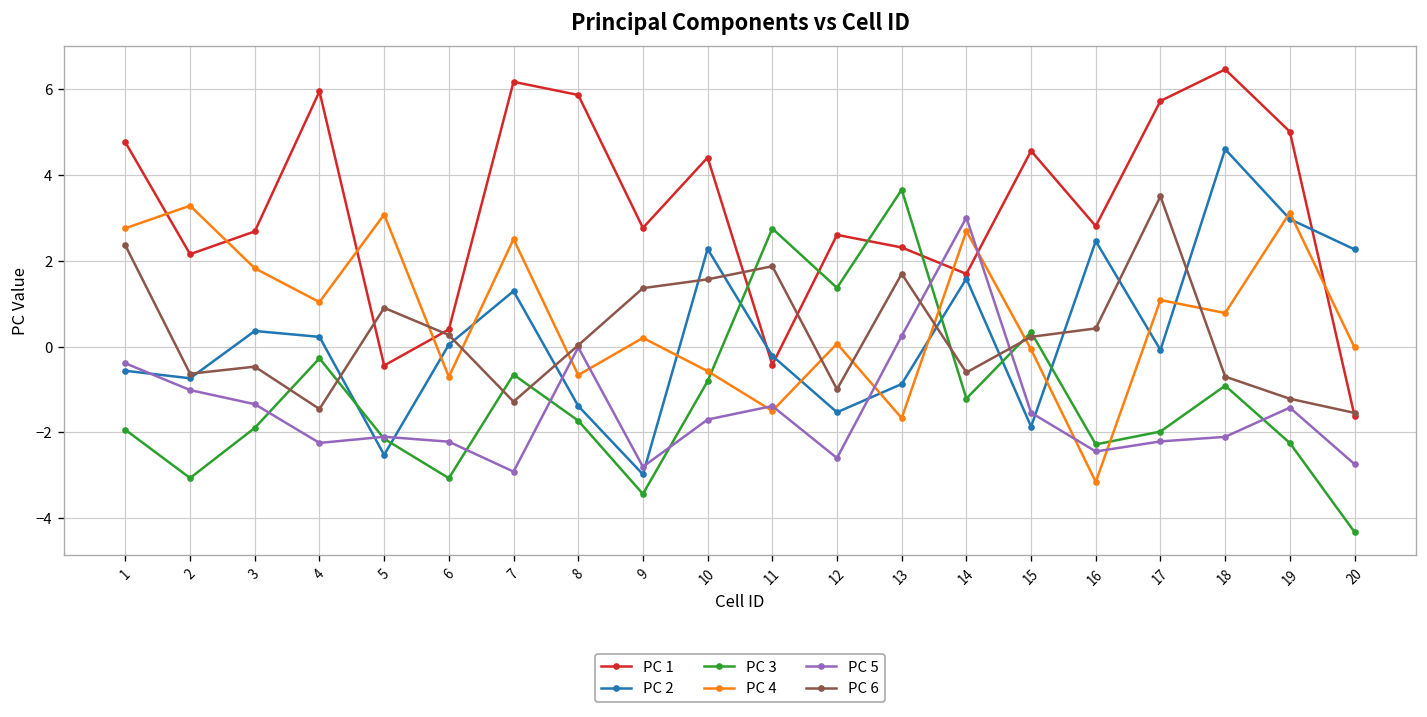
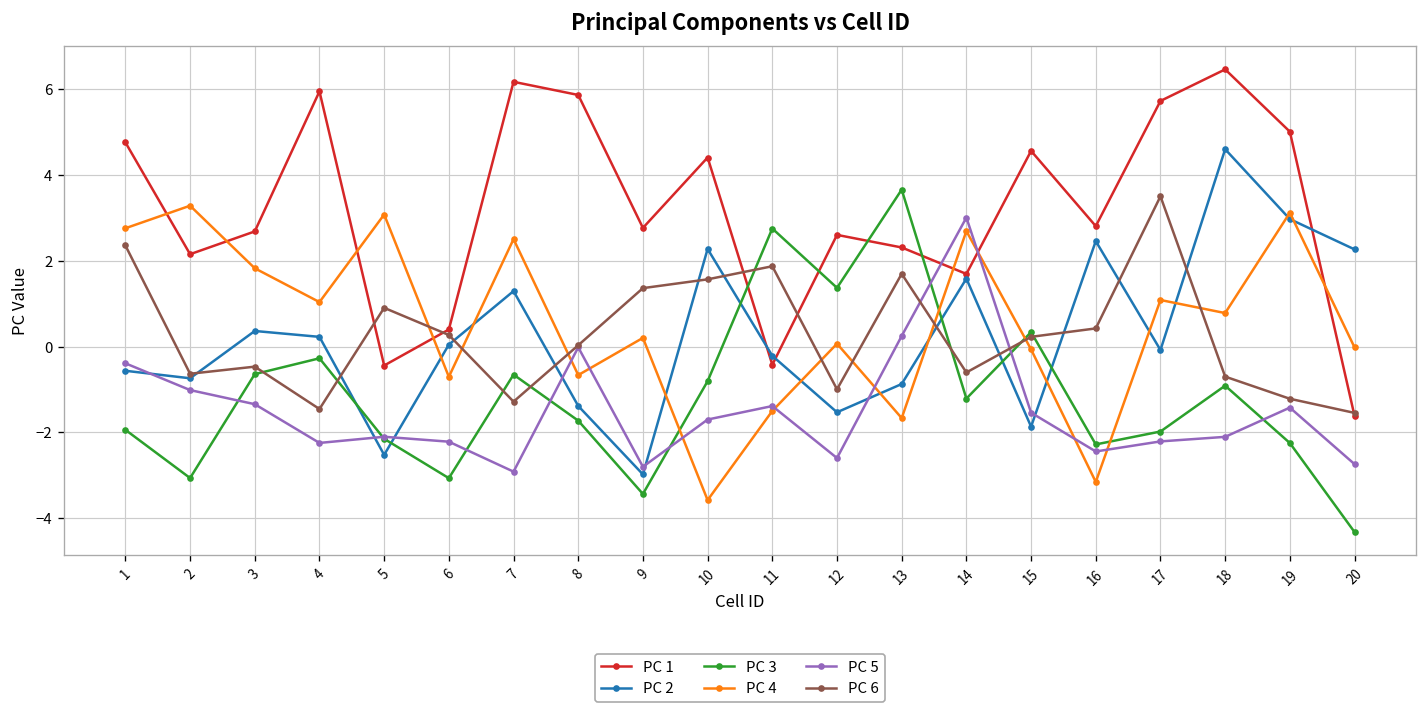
  {
    "PC 1": {
      "1": 4.8,
      "2": 2.2,
      "3": 2.7,
      "4": 6.0,
      "5": -0.4,
      "6": 0.4,
      "7": 6.2,
      "8": 5.9,
      "9": 2.8,
      "10": 4.4,
      "11": -0.4,
      "12": 2.6,
      "13": 2.3,
      "14": 1.7,
      "15": 4.6,
      "16": 2.8,
      "17": 5.7,
      "18": 6.5,
      "19": 5.0
    },
    "PC 2": {
      "1": -0.6,
      "2": -0.7,
      "3": 0.4,
      "4": 0.2,
      "5": -2.5,
      "6": 0.0,
      "7": 1.3,
      "8": -1.4,
      "9": -3.0,
      "10": 2.3,
      "11": -0.2,
      "12": -1.5,
      "13": -0.9,
      "14": 1.6,
      "15": -1.9,
      "16": 2.5,
      "17": -0.1,
      "18": 4.6,
      "19": 3.0,
      "20": 2.3
    },
    "PC 3": {
      "1": -1.9,
      "2": -3.1,
-     "3": -1.9,
+     "3": -0.6,
      "4": -0.3,
      "6": -3.1,
      "7": -0.7,
      "8": -1.7,
      "9": -3.4,
      "10": -0.8,
      "11": 2.8,
      "12": 1.4,
      "13": 3.7,
      "14": -1.2,
      "15": 0.3,
      "16": -2.3,
      "17": -2.0,
      "18": -0.9,
      "19": -2.2,
      "20": -4.3
    },
    "PC 4": {
      "1": 2.8,
      "2": 3.3,
      "3": 1.8,
      "4": 1.0,
      "5": 3.1,
      "6": -0.7,
      "7": 2.5,
      "8": -0.7,
      "9": 0.2,
-     "10": -0.6,
+     "10": -3.6,
      "11": -1.5,
      "12": 0.1,
      "13": -1.7,
      "14": 2.7,
      "15": -0.1,
      "16": -3.2,
      "17": 1.1,
      "18": 0.8,
      "19": 3.1,
      "20": 0.0
    },
    "PC 5": {
      "1": -0.4,
      "2": -1.0,
      "3": -1.3,
      "4": -2.2,
      "6": -2.2,
      "7": -2.9,
      "9": -2.8,
      "10": -1.7,
      "11": -1.4,
      "12": -2.6,
      "13": 0.2,
      "14": 3.0,
      "15": -1.5,
      "16": -2.4,
      "17": -2.2,
      "18": -2.1,
      "19": -1.4,
      "20": -2.7
    },
    "PC 6": {
      "1": 2.4,
      "2": -0.6,
      "3": -0.5,
      "4": -1.5,
      "5": 0.9,
      "6": 0.3,
      "7": -1.3,
      "9": 1.4,
      "10": 1.6,
      "11": 1.9,
      "12": -1.0,
      "13": 1.7,
      "14": -0.6,
      "15": 0.2,
      "16": 0.4,
      "17": 3.5,
      "18": -0.7,
      "19": -1.2
    }
  }
